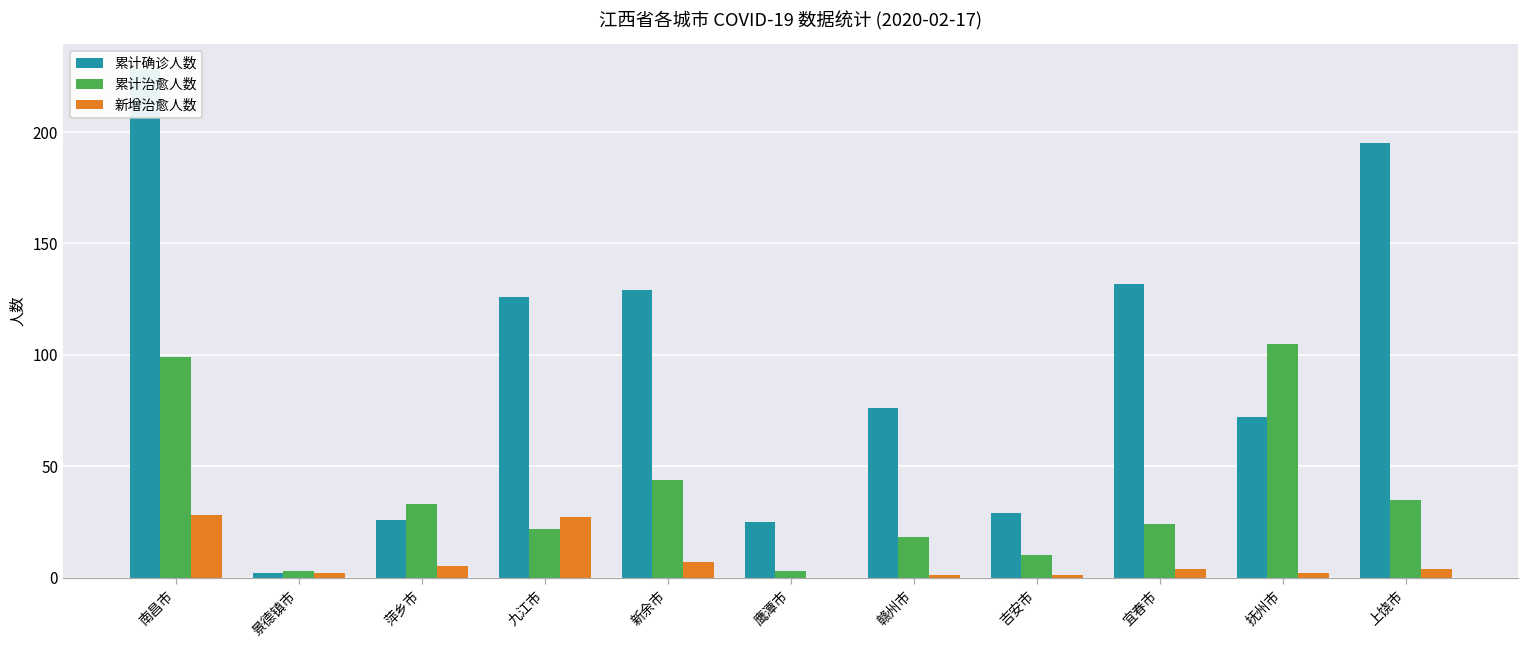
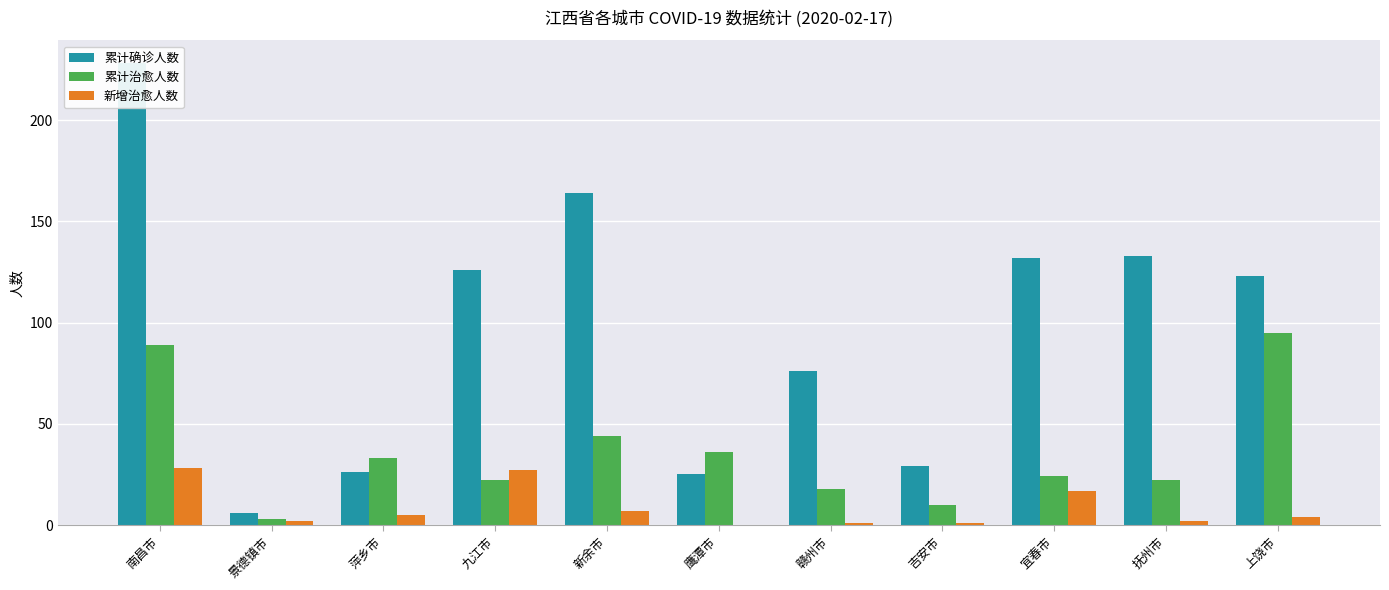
  {
    "累计确诊人数": {
-     "景德镇市": 2,
+     "景德镇市": 6,
      "萍乡市": 26,
      "九江市": 126,
-     "新余市": 129,
+     "新余市": 164,
      "鹰潭市": 25,
      "赣州市": 76,
      "吉安市": 29,
      "宜春市": 132,
-     "抚州市": 72,
-     "上饶市": 195
+     "抚州市": 133,
+     "上饶市": 123
    },
    "累计治愈人数": {
-     "南昌市": 99,
+     "南昌市": 89,
      "景德镇市": 3,
      "萍乡市": 33,
      "九江市": 22,
      "新余市": 44,
-     "鹰潭市": 3,
+     "鹰潭市": 36,
      "赣州市": 18,
      "吉安市": 10,
      "宜春市": 24,
-     "抚州市": 105,
-     "上饶市": 35
+     "抚州市": 22,
+     "上饶市": 95
    },
    "新增治愈人数": {
      "南昌市": 28,
      "景德镇市": 2,
      "萍乡市": 5,
      "九江市": 27,
      "新余市": 7,
      "鹰潭市": 0,
-     "宜春市": 4,
+     "宜春市": 17,
      "抚州市": 2,
      "上饶市": 4
    }
  }
